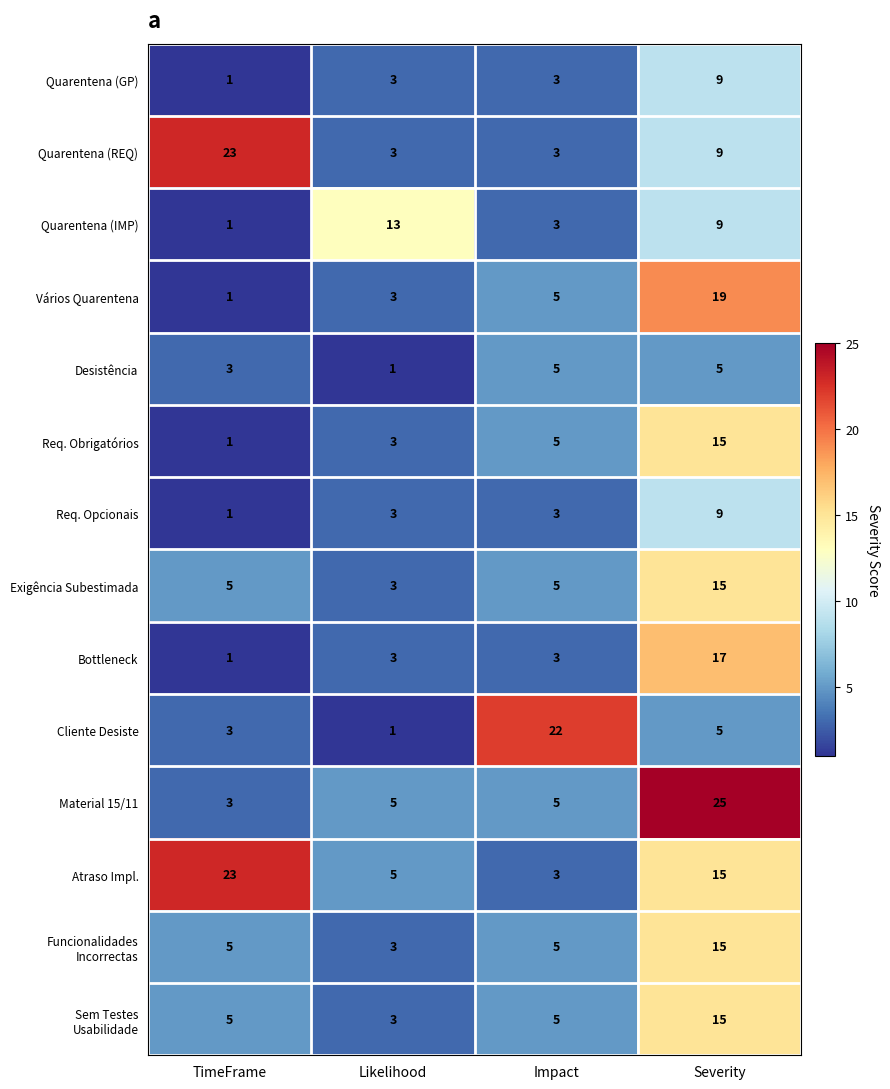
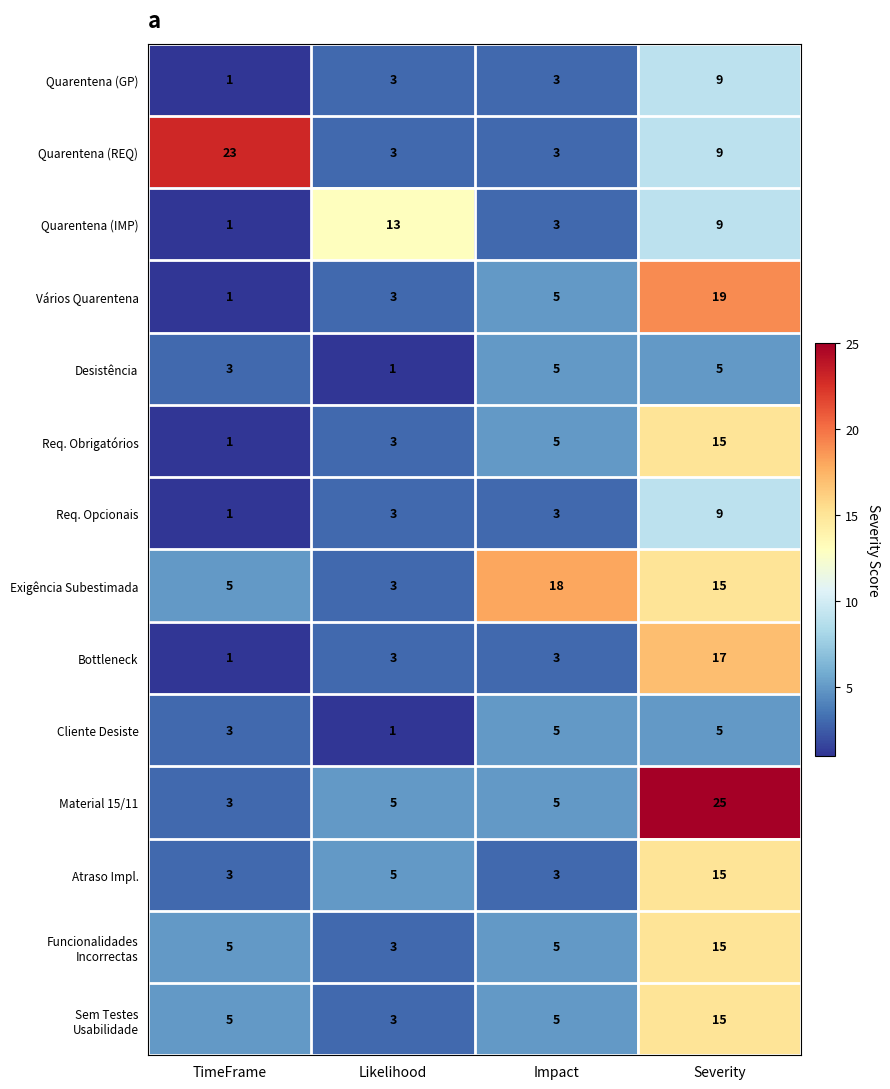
  {
    "Quarentena (GP)": {
      "TimeFrame": 1,
      "Likelihood": 3,
      "Impact": 3,
      "Severity": 9
    },
    "Quarentena (REQ)": {
      "TimeFrame": 23,
      "Likelihood": 3,
      "Impact": 3,
      "Severity": 9
    },
    "Quarentena (IMP)": {
      "TimeFrame": 1,
      "Likelihood": 13,
      "Impact": 3,
      "Severity": 9
    },
    "Vários Quarentena": {
      "TimeFrame": 1,
      "Likelihood": 3,
      "Impact": 5,
      "Severity": 19
    },
    "Desistência": {
      "TimeFrame": 3,
      "Likelihood": 1,
      "Impact": 5,
      "Severity": 5
    },
    "Req. Obrigatórios": {
      "TimeFrame": 1,
      "Likelihood": 3,
      "Impact": 5,
      "Severity": 15
    },
    "Req. Opcionais": {
      "TimeFrame": 1,
      "Likelihood": 3,
      "Impact": 3,
      "Severity": 9
    },
    "Exigência Subestimada": {
      "TimeFrame": 5,
      "Likelihood": 3,
-     "Impact": 5,
+     "Impact": 18,
      "Severity": 15
    },
    "Bottleneck": {
      "TimeFrame": 1,
      "Likelihood": 3,
      "Impact": 3,
      "Severity": 17
    },
    "Cliente Desiste": {
      "TimeFrame": 3,
      "Likelihood": 1,
-     "Impact": 22,
+     "Impact": 5,
      "Severity": 5
    },
    "Material 15/11": {
      "TimeFrame": 3,
      "Likelihood": 5,
      "Impact": 5,
      "Severity": 25
    },
    "Atraso Impl.": {
-     "TimeFrame": 23,
+     "TimeFrame": 3,
      "Likelihood": 5,
      "Impact": 3,
      "Severity": 15
    },
    "Funcionalidades Incorrectas": {
      "TimeFrame": 5,
      "Likelihood": 3,
      "Impact": 5,
      "Severity": 15
    },
    "Sem Testes Usabilidade": {
      "TimeFrame": 5,
      "Likelihood": 3,
      "Impact": 5,
      "Severity": 15
    }
  }
